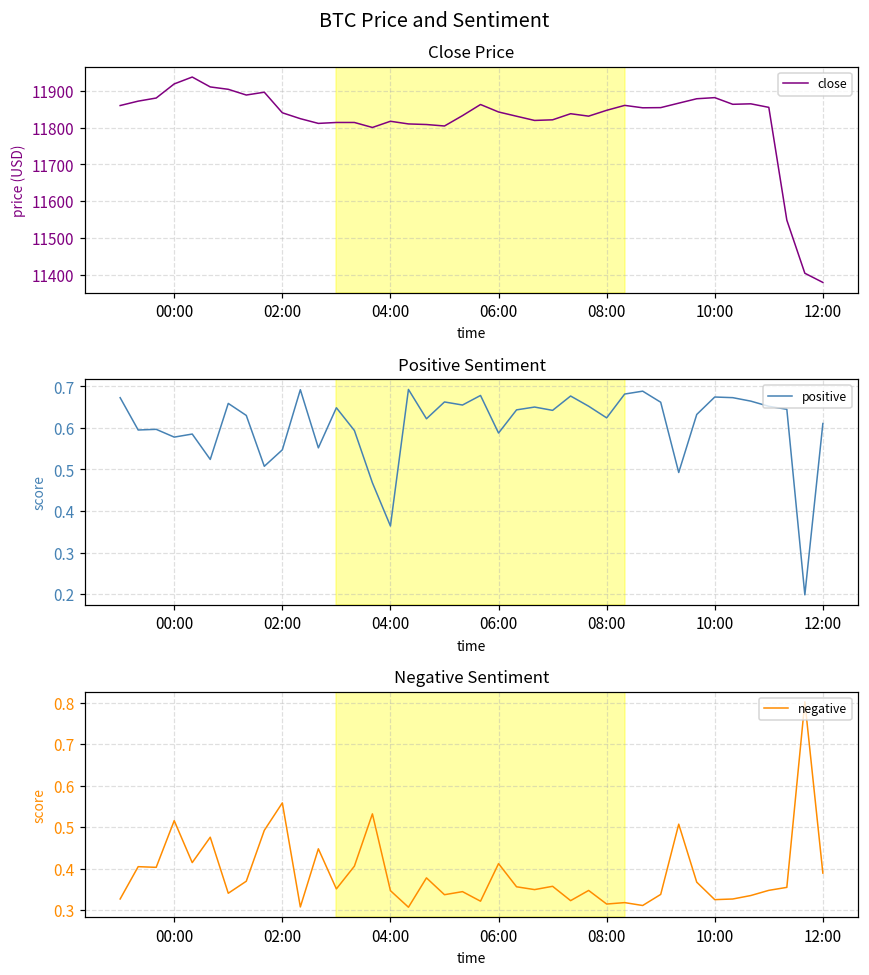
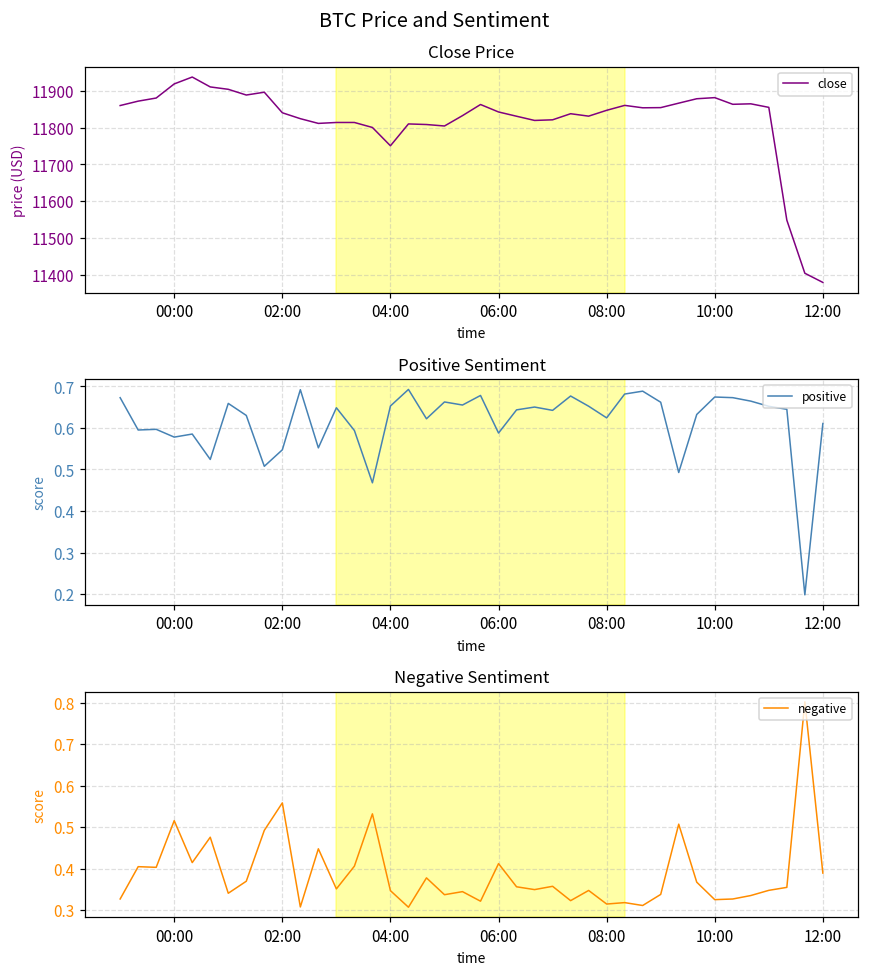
  {
    "Close Price": {
      "00:00": 11920,
      "02:00": 11840,
-     "04:00": 11820,
+     "04:00": 11750,
      "06:00": 11840,
      "08:00": 11850,
      "10:00": 11880,
      "12:00": 11380
    },
    "Positive Sentiment": {
      "00:00": 0.58,
      "02:00": 0.55,
-     "04:00": 0.36,
+     "04:00": 0.65,
      "06:00": 0.59,
      "08:00": 0.62,
      "10:00": 0.67,
      "12:00": 0.61
    },
    "Negative Sentiment": {
      "00:00": 0.52,
      "02:00": 0.56,
      "04:00": 0.35,
      "06:00": 0.41,
      "08:00": 0.31,
      "10:00": 0.33,
      "12:00": 0.39
    }
  }
